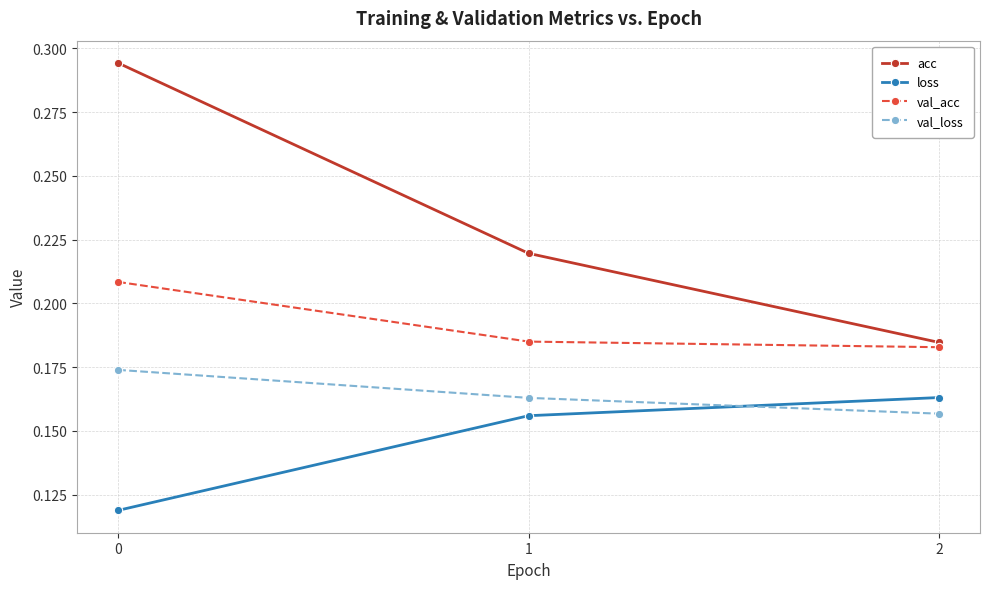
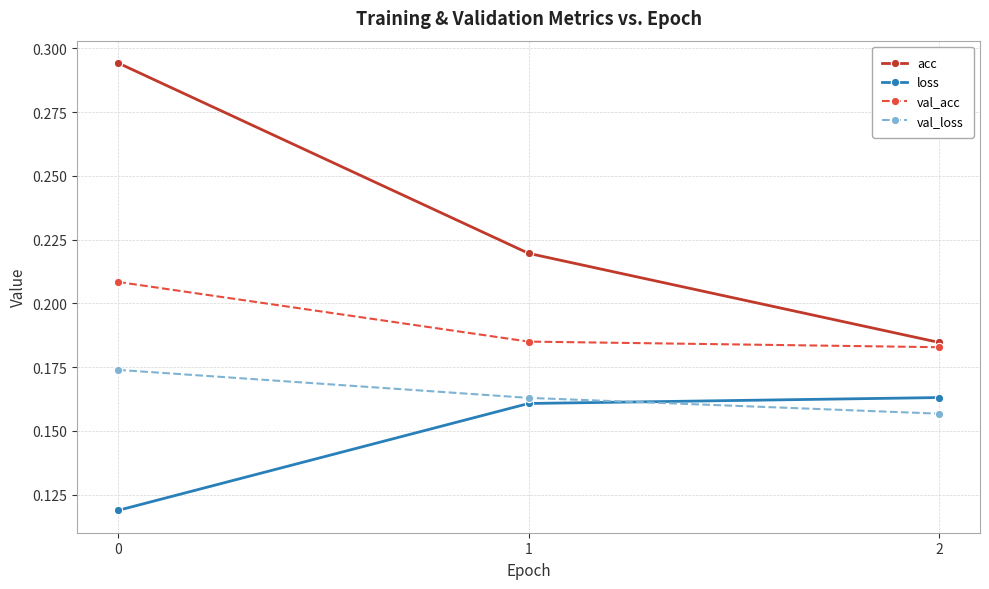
  {
    "loss": {
      "0": 0.119,
-     "1": 0.156,
+     "1": 0.161,
      "2": 0.163
    },
    "val_loss": {
      "0": 0.174,
      "1": 0.163,
      "2": 0.157
    }
  }
